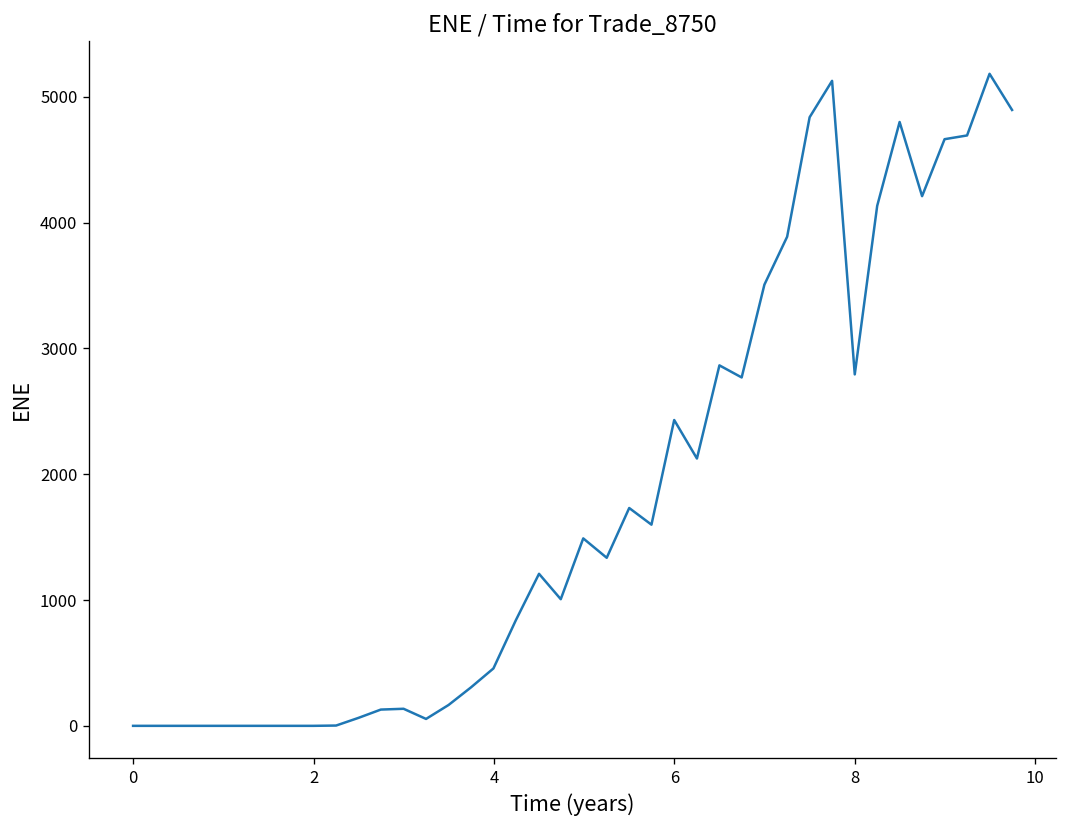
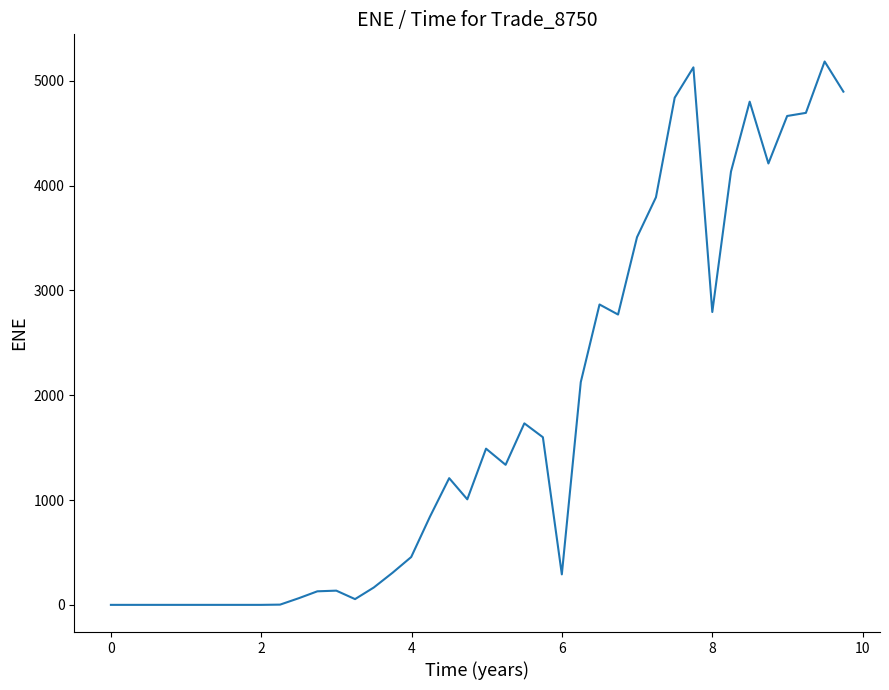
  {
    "0": 0,
    "2": 0,
-   "6": 2430,
+   "6": 290,
    "8": 2790
  }
